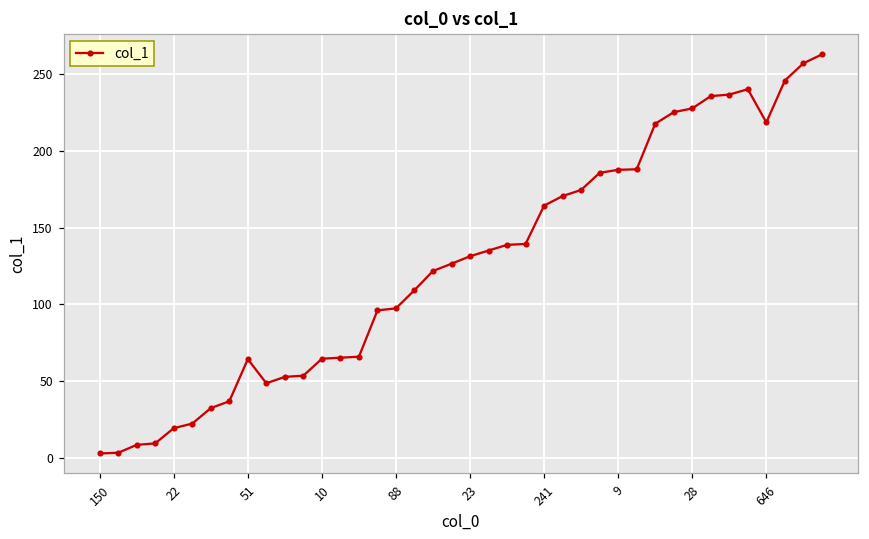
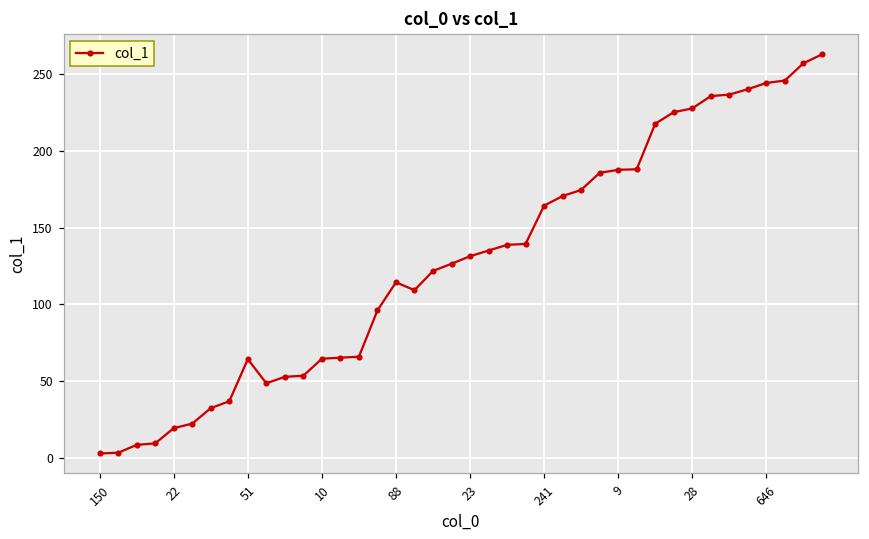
  {
    "150": 3,
    "51": 64,
-   "88": 97,
+   "88": 114,
    "241": 164,
    "28": 228,
-   "646": 219
+   "646": 244
  }
